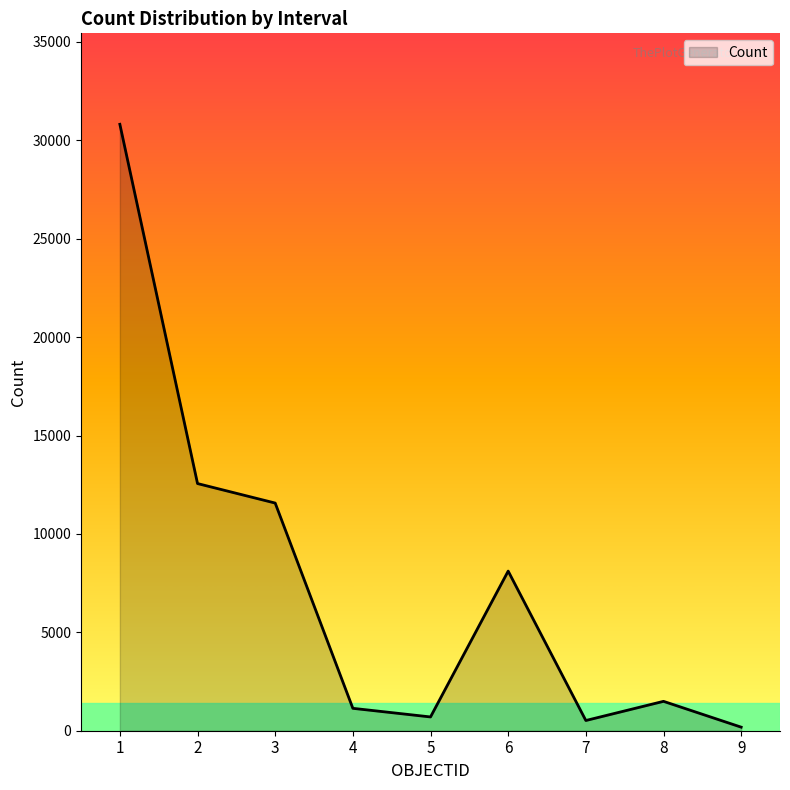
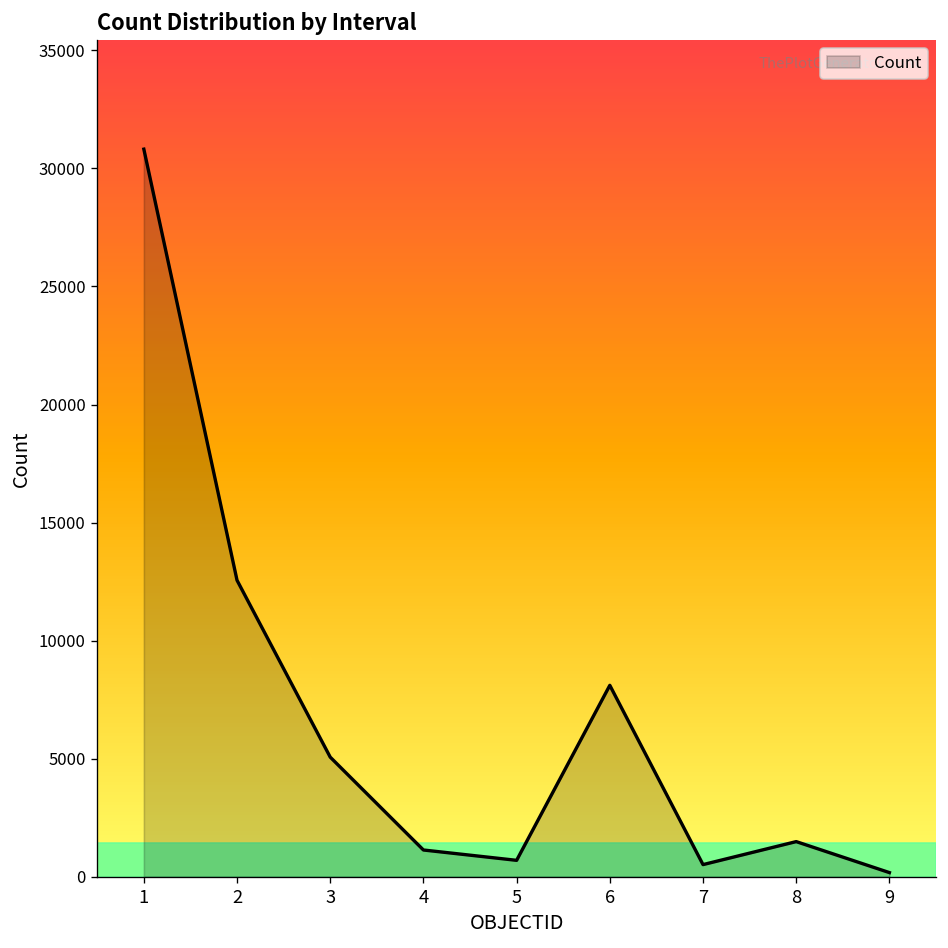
  {
    "1": 30800,
    "2": 12600,
-   "3": 11600,
+   "3": 5100,
    "6": 8100,
    "8": 1500
  }
